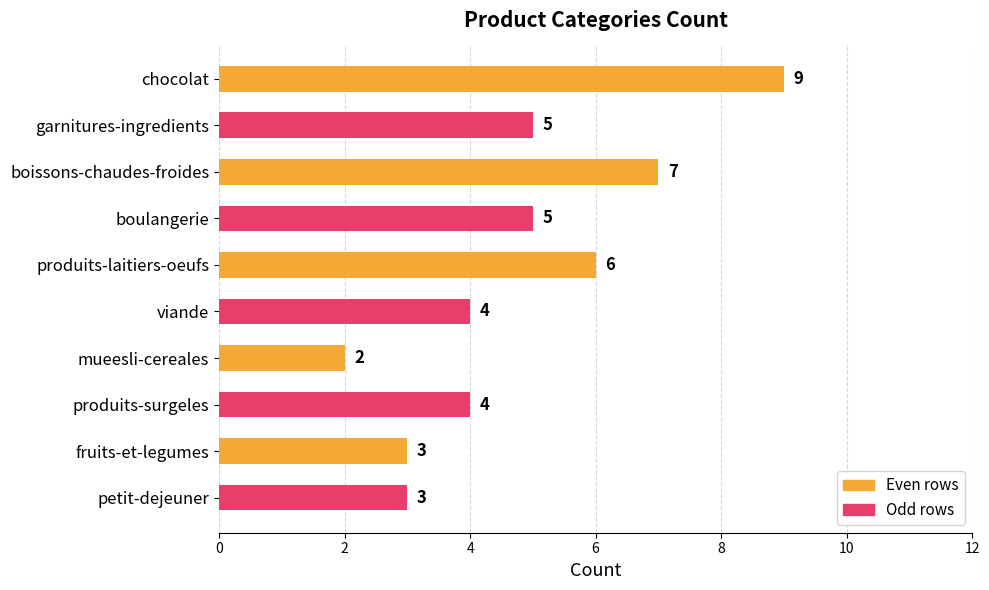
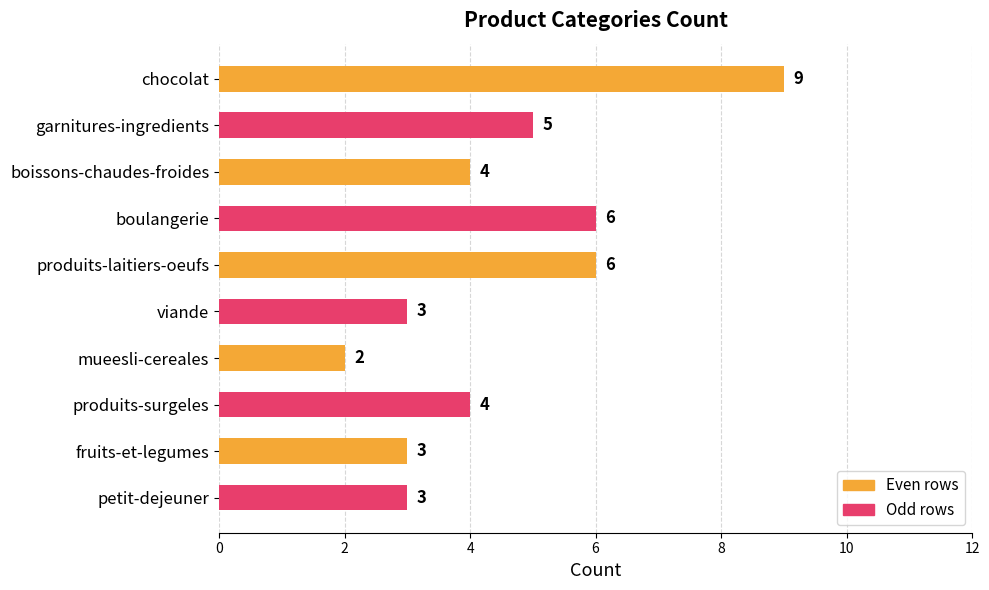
  {
    "chocolat": 9,
    "garnitures-ingredients": 5,
-   "boissons-chaudes-froides": 7,
-   "boulangerie": 5,
+   "boissons-chaudes-froides": 4,
+   "boulangerie": 6,
    "produits-laitiers-oeufs": 6,
-   "viande": 4,
+   "viande": 3,
    "mueesli-cereales": 2,
    "produits-surgeles": 4,
    "fruits-et-legumes": 3,
    "petit-dejeuner": 3
  }
